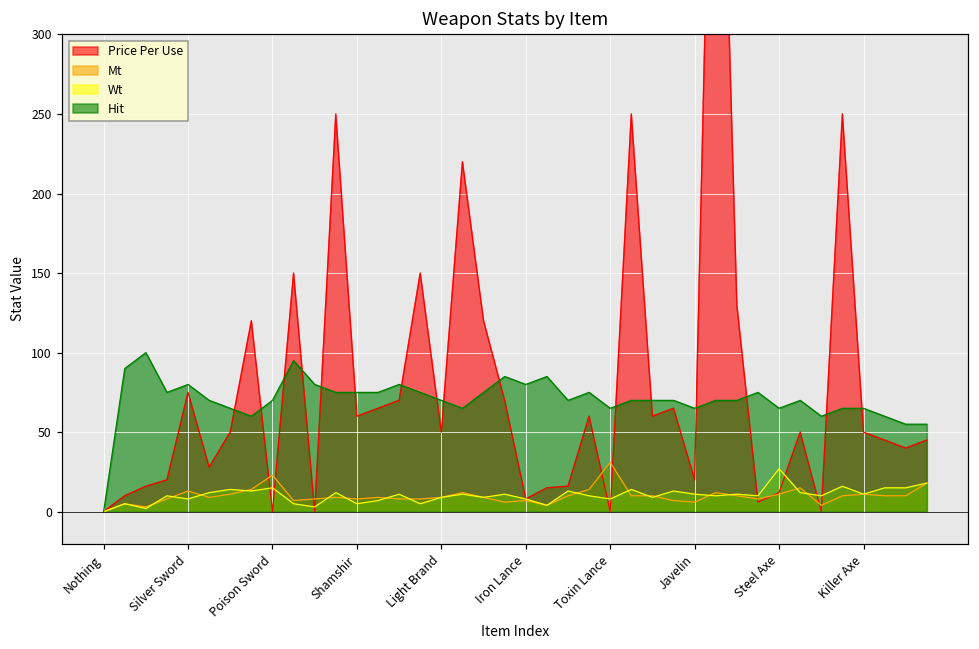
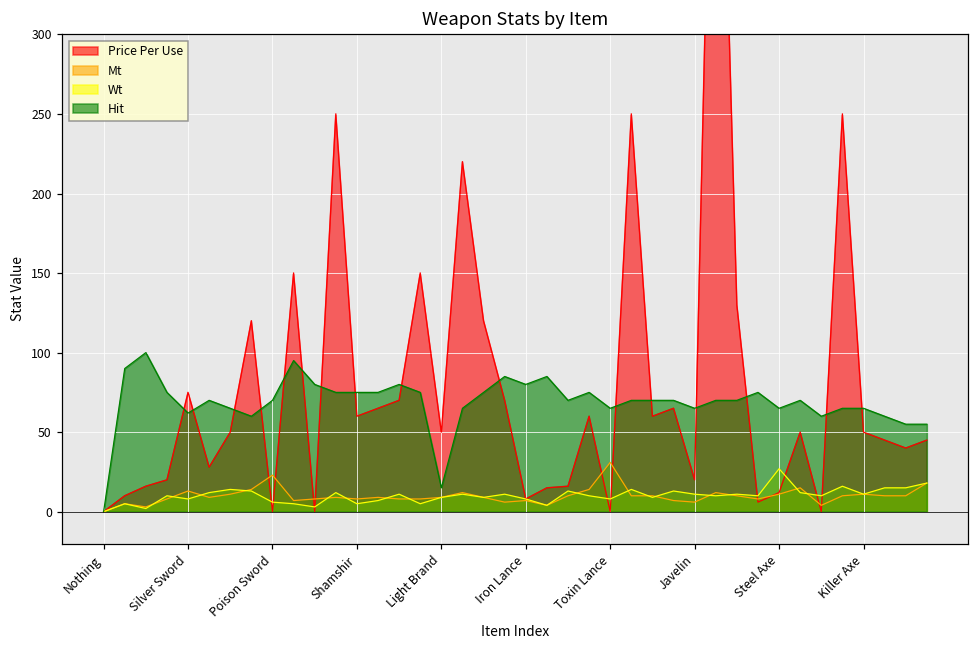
  {
    "Price Per Use": {
      "Silver Sword": 75,
      "Poison Sword": 0,
      "Shamshir": 60,
      "Light Brand": 50,
      "Toxin Lance": 0,
      "Javelin": 20,
      "Killer Axe": 50
    },
    "Mt": {
      "Silver Sword": 13,
      "Poison Sword": 23,
      "Shamshir": 8,
      "Toxin Lance": 31,
      "Javelin": 6
    },
    "Wt": {
      "Silver Sword": 8,
-     "Poison Sword": 15,
+     "Poison Sword": 6,
      "Shamshir": 5,
      "Toxin Lance": 8,
      "Javelin": 11,
      "Steel Axe": 27
    },
    "Hit": {
-     "Silver Sword": 80,
+     "Silver Sword": 62,
      "Poison Sword": 70,
      "Shamshir": 75,
-     "Light Brand": 70,
+     "Light Brand": 15,
      "Iron Lance": 80,
      "Toxin Lance": 65,
      "Javelin": 65,
      "Steel Axe": 65,
      "Killer Axe": 65
    }
  }
